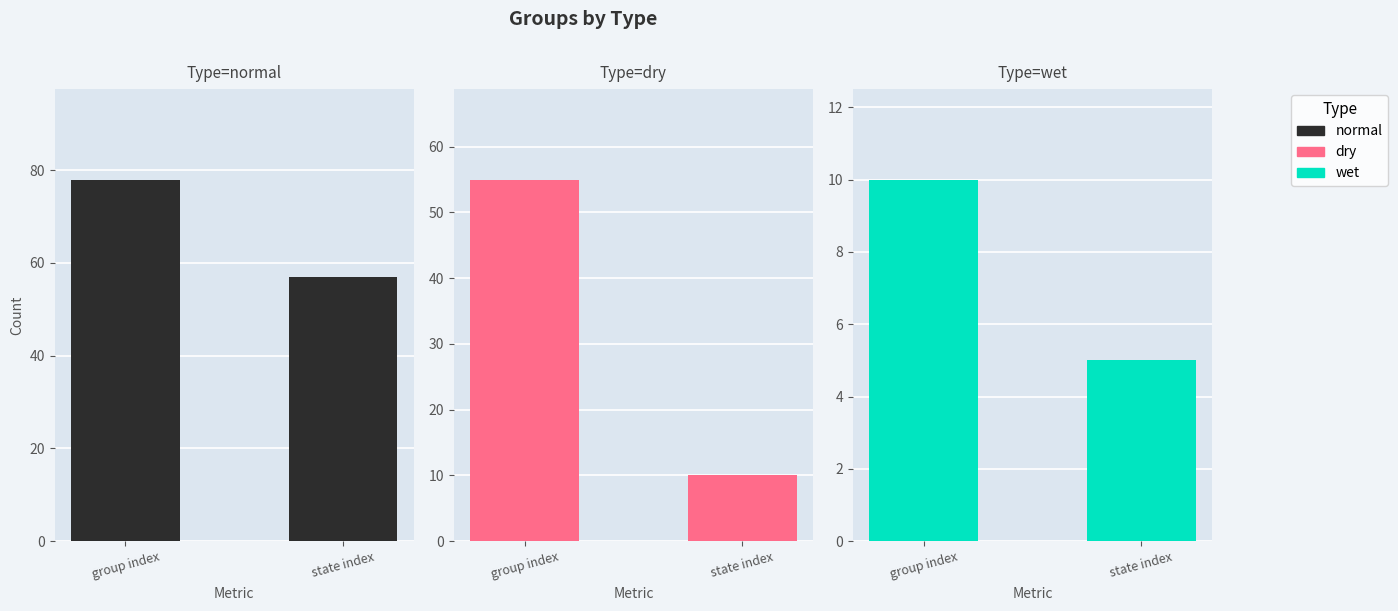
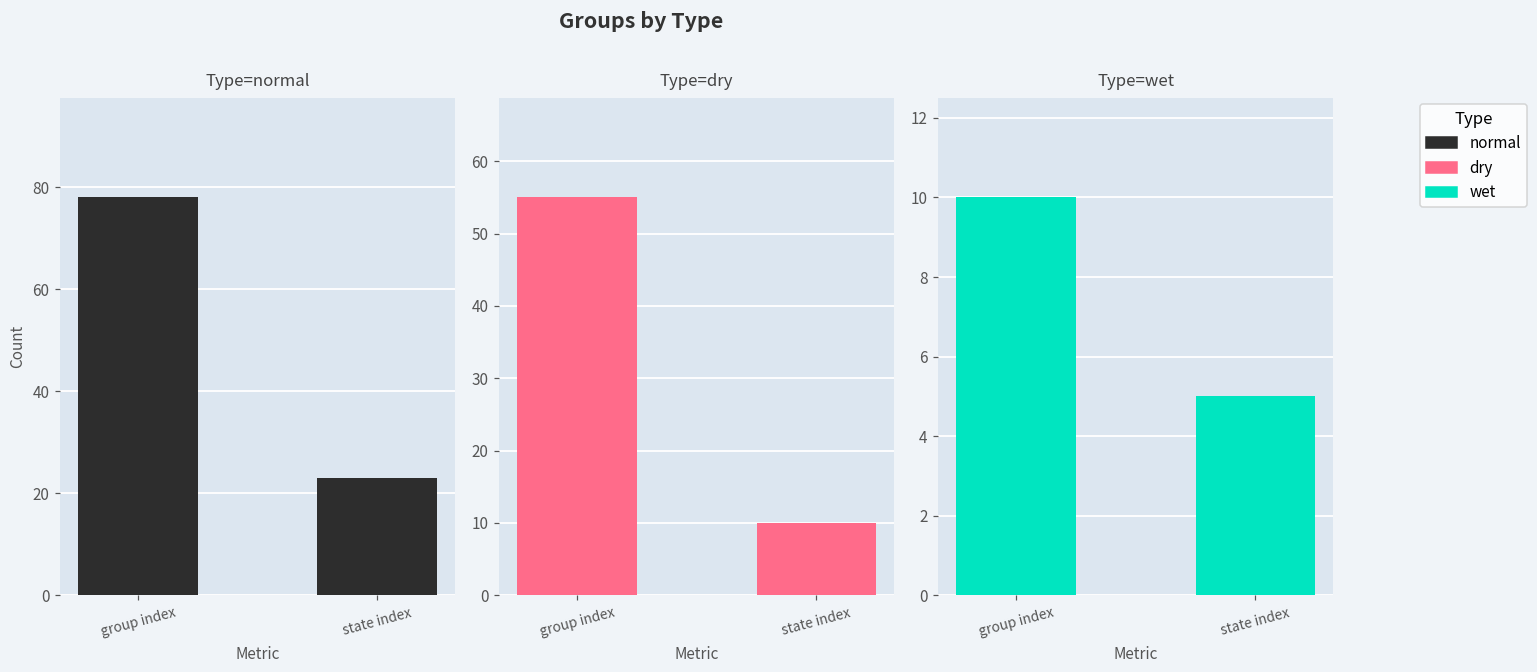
  {
    "Type=normal": {
      "group index": 78,
-     "state index": 57
+     "state index": 23
    },
    "Type=dry": {
      "group index": 55,
      "state index": 10
    },
    "Type=wet": {
      "group index": 10.0,
      "state index": 5.0
    }
  }
